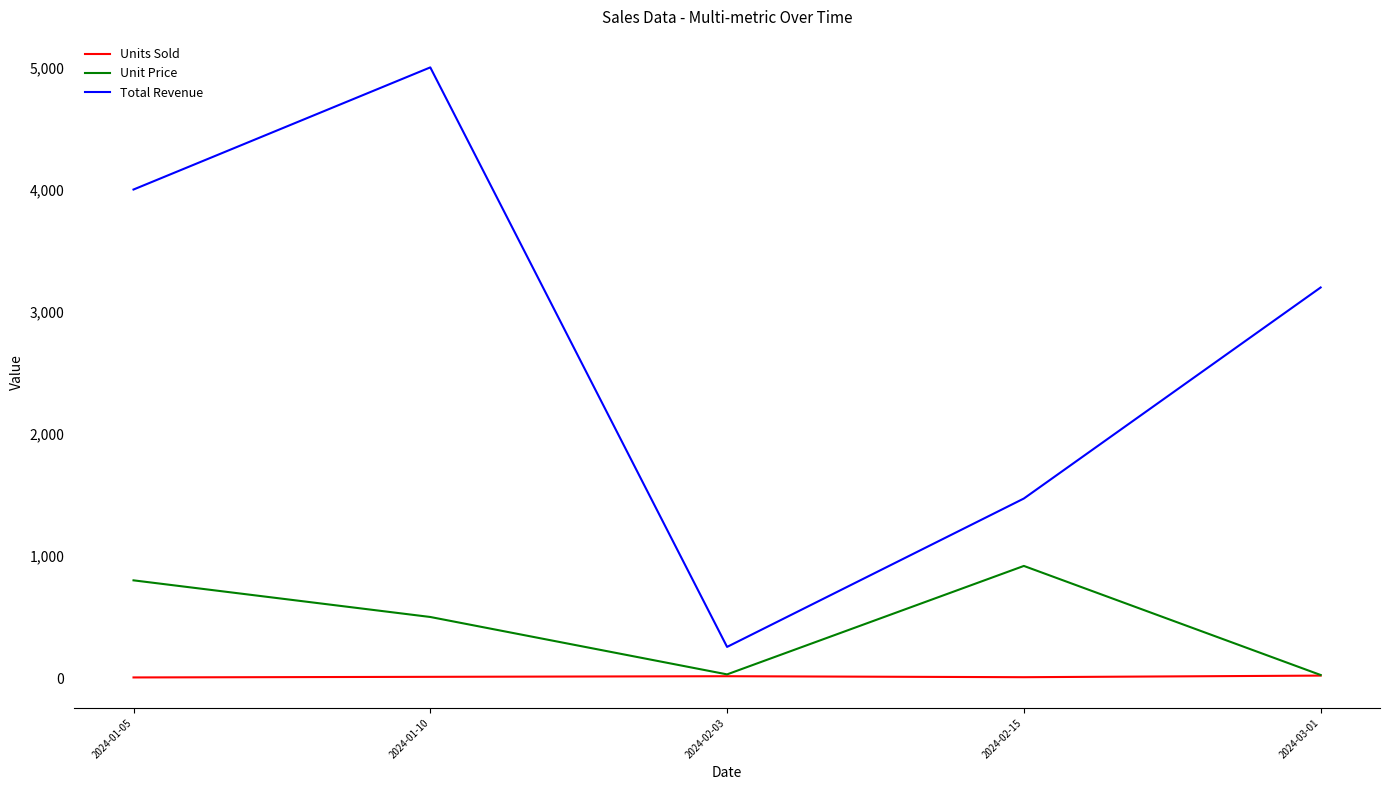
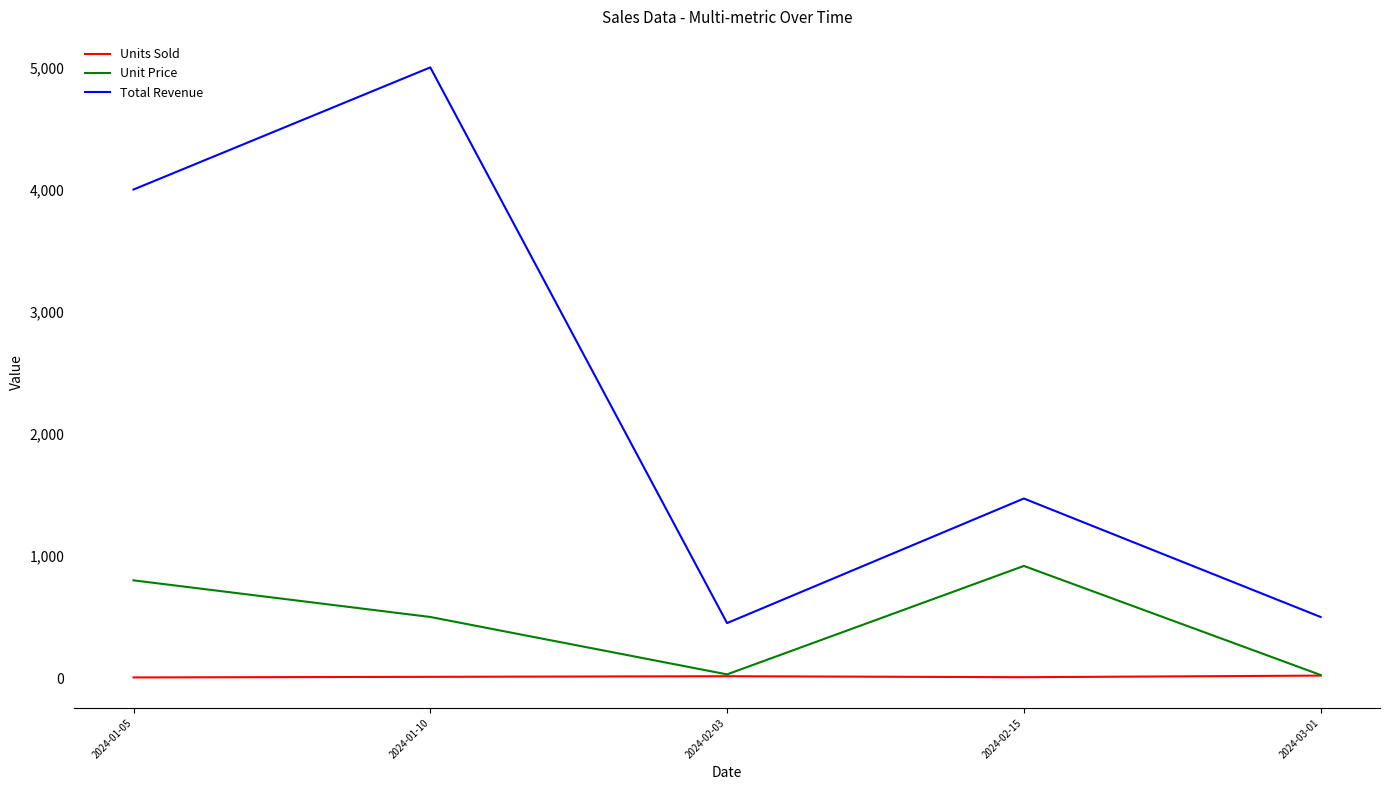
  {
    "Units Sold": {
      "2024-01-05": "10",
      "2024-01-10": "10",
      "2024-02-15": "10"
    },
    "Unit Price": {
      "2024-01-05": "800",
      "2024-01-10": "500",
      "2024-02-15": "920"
    },
    "Total Revenue": {
      "2024-01-05": "4,000",
      "2024-01-10": "5,000",
-     "2024-02-03": "260",
+     "2024-02-03": "450",
      "2024-02-15": "1,470",
-     "2024-03-01": "3,200"
+     "2024-03-01": "500"
    }
  }
